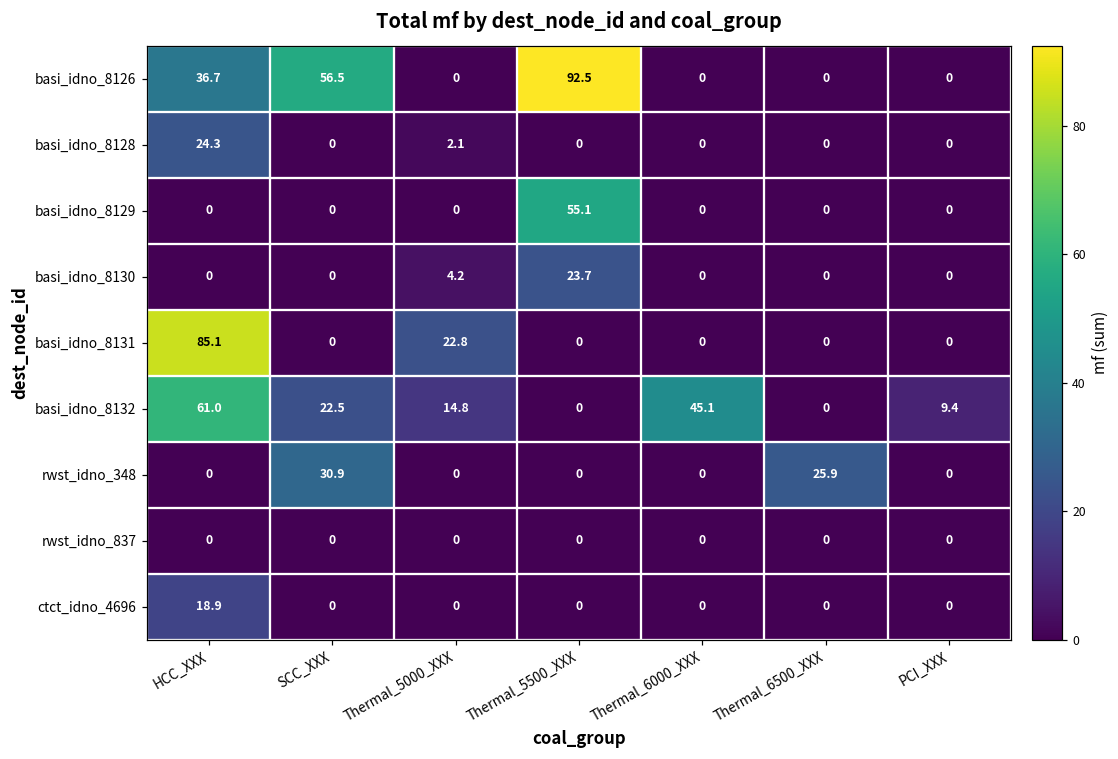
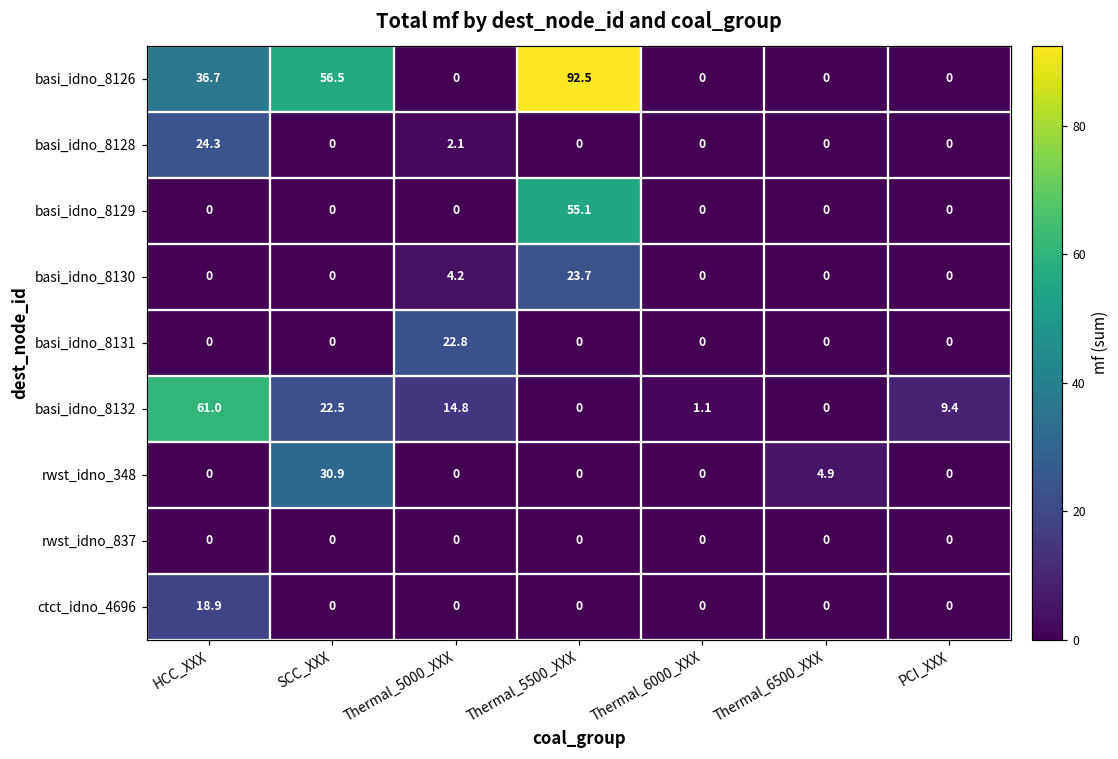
  {
    "basi_idno_8126": {
      "HCC_XXX": 36.7,
      "SCC_XXX": 56.5,
      "Thermal_5000_XXX": 0,
      "Thermal_5500_XXX": 92.5,
      "Thermal_6000_XXX": 0,
      "Thermal_6500_XXX": 0,
      "PCI_XXX": 0
    },
    "basi_idno_8128": {
      "HCC_XXX": 24.3,
      "SCC_XXX": 0,
      "Thermal_5000_XXX": 2.1,
      "Thermal_5500_XXX": 0,
      "Thermal_6000_XXX": 0,
      "Thermal_6500_XXX": 0,
      "PCI_XXX": 0
    },
    "basi_idno_8129": {
      "HCC_XXX": 0,
      "SCC_XXX": 0,
      "Thermal_5000_XXX": 0,
      "Thermal_5500_XXX": 55.1,
      "Thermal_6000_XXX": 0,
      "Thermal_6500_XXX": 0,
      "PCI_XXX": 0
    },
    "basi_idno_8130": {
      "HCC_XXX": 0,
      "SCC_XXX": 0,
      "Thermal_5000_XXX": 4.2,
      "Thermal_5500_XXX": 23.7,
      "Thermal_6000_XXX": 0,
      "Thermal_6500_XXX": 0,
      "PCI_XXX": 0
    },
    "basi_idno_8131": {
-     "HCC_XXX": 85.1,
+     "HCC_XXX": 0,
      "SCC_XXX": 0,
      "Thermal_5000_XXX": 22.8,
      "Thermal_5500_XXX": 0,
      "Thermal_6000_XXX": 0,
      "Thermal_6500_XXX": 0,
      "PCI_XXX": 0
    },
    "basi_idno_8132": {
      "HCC_XXX": 61.0,
      "SCC_XXX": 22.5,
      "Thermal_5000_XXX": 14.8,
      "Thermal_5500_XXX": 0,
-     "Thermal_6000_XXX": 45.1,
+     "Thermal_6000_XXX": 1.1,
      "Thermal_6500_XXX": 0,
      "PCI_XXX": 9.4
    },
    "rwst_idno_348": {
      "HCC_XXX": 0,
      "SCC_XXX": 30.9,
      "Thermal_5000_XXX": 0,
      "Thermal_5500_XXX": 0,
      "Thermal_6000_XXX": 0,
-     "Thermal_6500_XXX": 25.9,
+     "Thermal_6500_XXX": 4.9,
      "PCI_XXX": 0
    },
    "rwst_idno_837": {
      "HCC_XXX": 0,
      "SCC_XXX": 0,
      "Thermal_5000_XXX": 0,
      "Thermal_5500_XXX": 0,
      "Thermal_6000_XXX": 0,
      "Thermal_6500_XXX": 0,
      "PCI_XXX": 0
    },
    "ctct_idno_4696": {
      "HCC_XXX": 18.9,
      "SCC_XXX": 0,
      "Thermal_5000_XXX": 0,
      "Thermal_5500_XXX": 0,
      "Thermal_6000_XXX": 0,
      "Thermal_6500_XXX": 0,
      "PCI_XXX": 0
    }
  }
